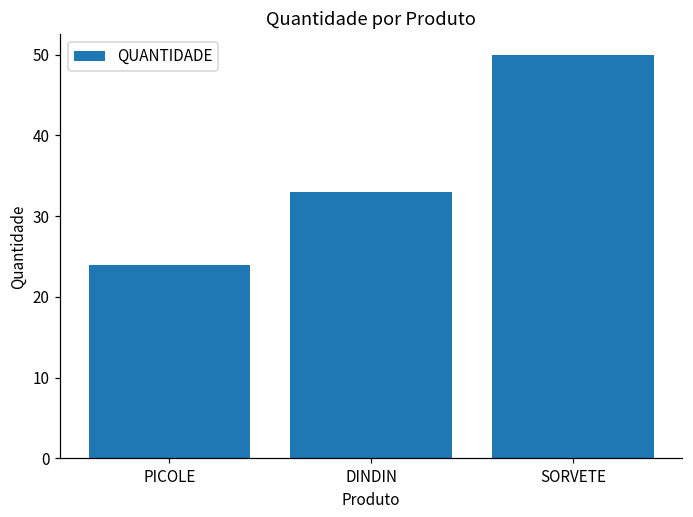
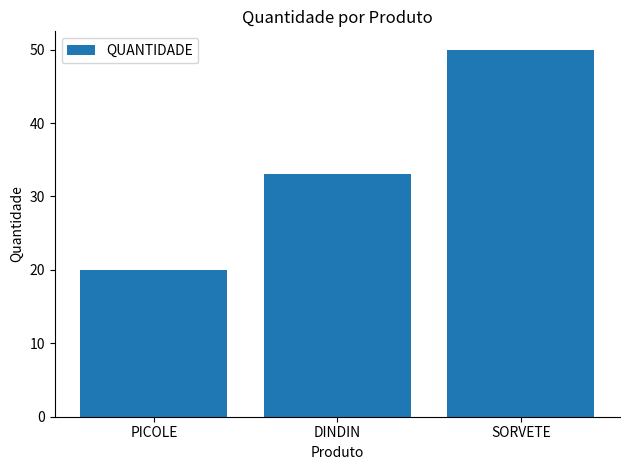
  {
-   "PICOLE": 24,
+   "PICOLE": 20,
    "DINDIN": 33,
    "SORVETE": 50
  }
